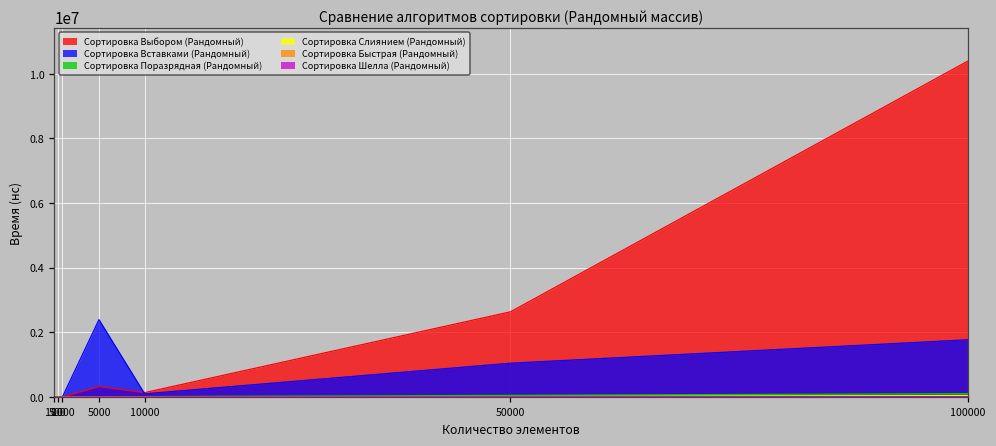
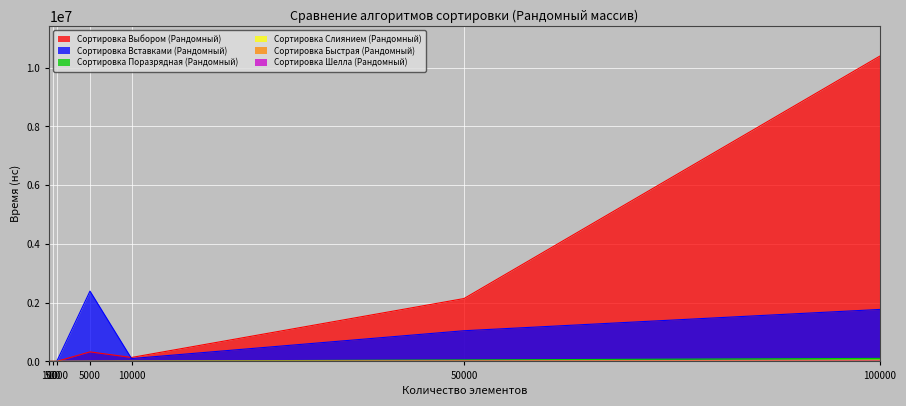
  {
    "Сортировка Выбором (Рандомный)": {
      "5000": 300000,
-     "50000": 2600000,
+     "50000": 2100000,
      "100000": 10400000
    },
    "Сортировка Вставками (Рандомный)": {
      "5000": 2400000,
      "50000": 1000000,
      "100000": 1800000
    }
  }
